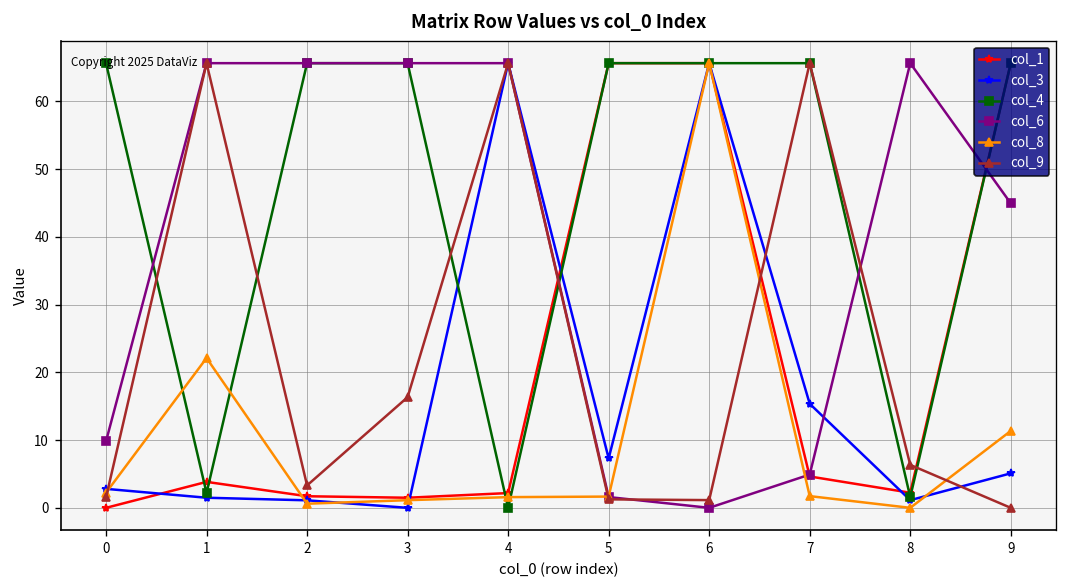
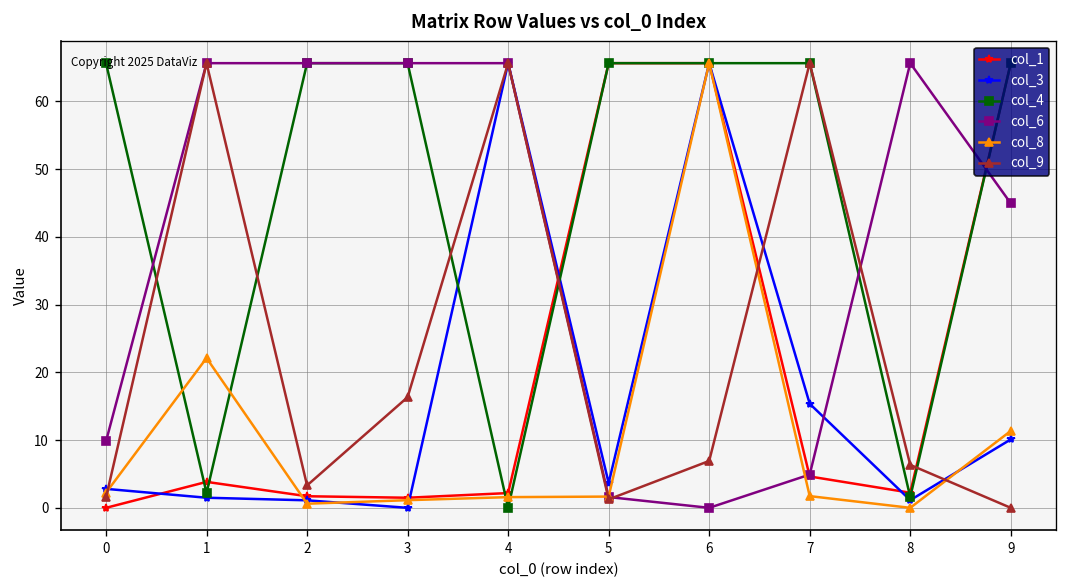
  {
    "col_1": {
      "0": 0,
      "1": 4,
      "2": 2,
      "4": 2,
      "8": 2
    },
    "col_3": {
      "0": 3,
      "1": 1,
      "2": 1,
      "3": 0,
-     "5": 7,
+     "5": 4,
      "7": 15,
-     "9": 5
+     "9": 10
    },
    "col_4": {
      "1": 2,
      "4": 0
    },
    "col_6": {
      "0": 10,
      "6": 0,
      "8": 66,
      "9": 45
    },
    "col_8": {
      "0": 2,
      "1": 22,
      "2": 1,
      "4": 2,
      "7": 2,
      "8": 0,
      "9": 11
    },
    "col_9": {
      "0": 2,
      "2": 3,
      "3": 16,
-     "6": 1,
+     "6": 7,
      "8": 6,
      "9": 0
    }
  }
